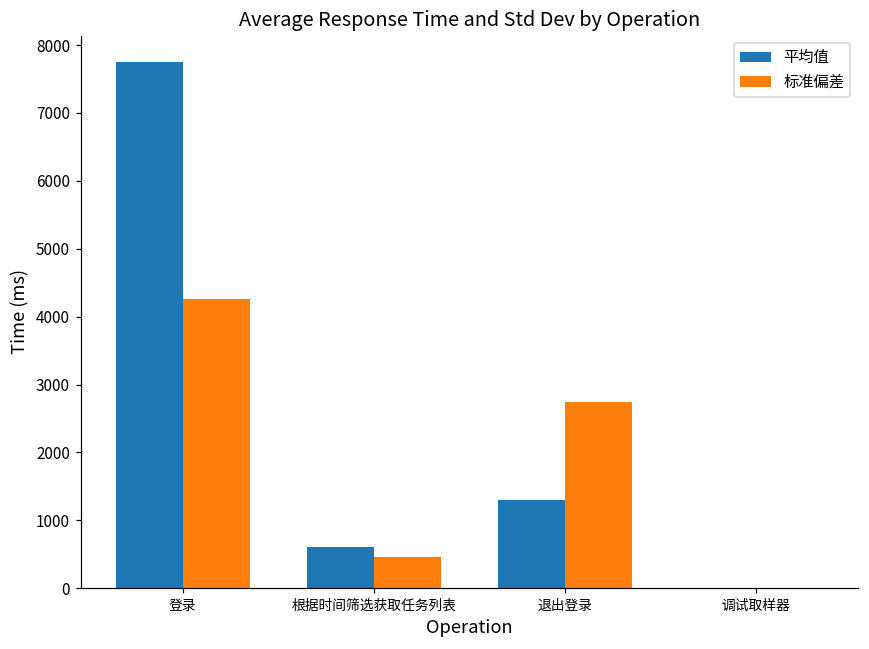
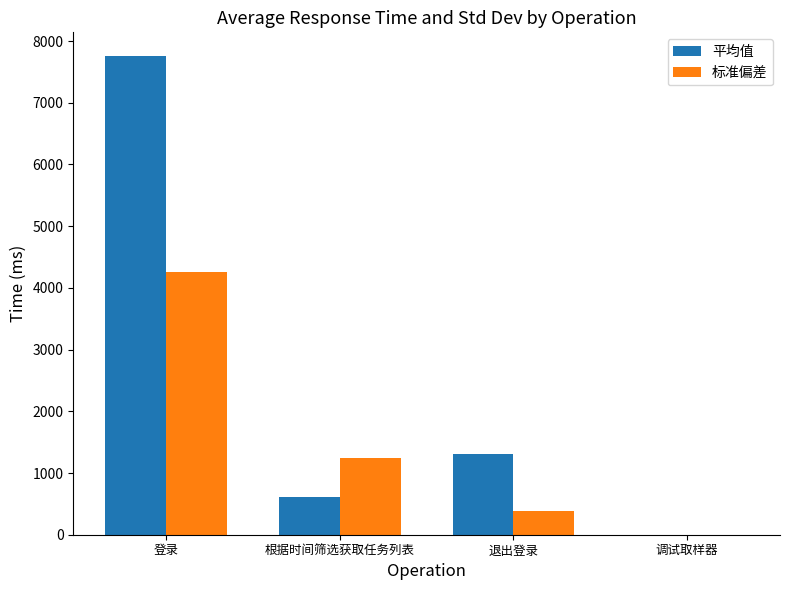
  {
    "平均值": {
      "登录": 7800,
      "根据时间筛选获取任务列表": 600,
      "退出登录": 1300,
      "调试取样器": 0
    },
    "标准偏差": {
      "登录": 4300,
-     "根据时间筛选获取任务列表": 500,
-     "退出登录": 2700
+     "根据时间筛选获取任务列表": 1200,
+     "退出登录": 400
    }
  }
